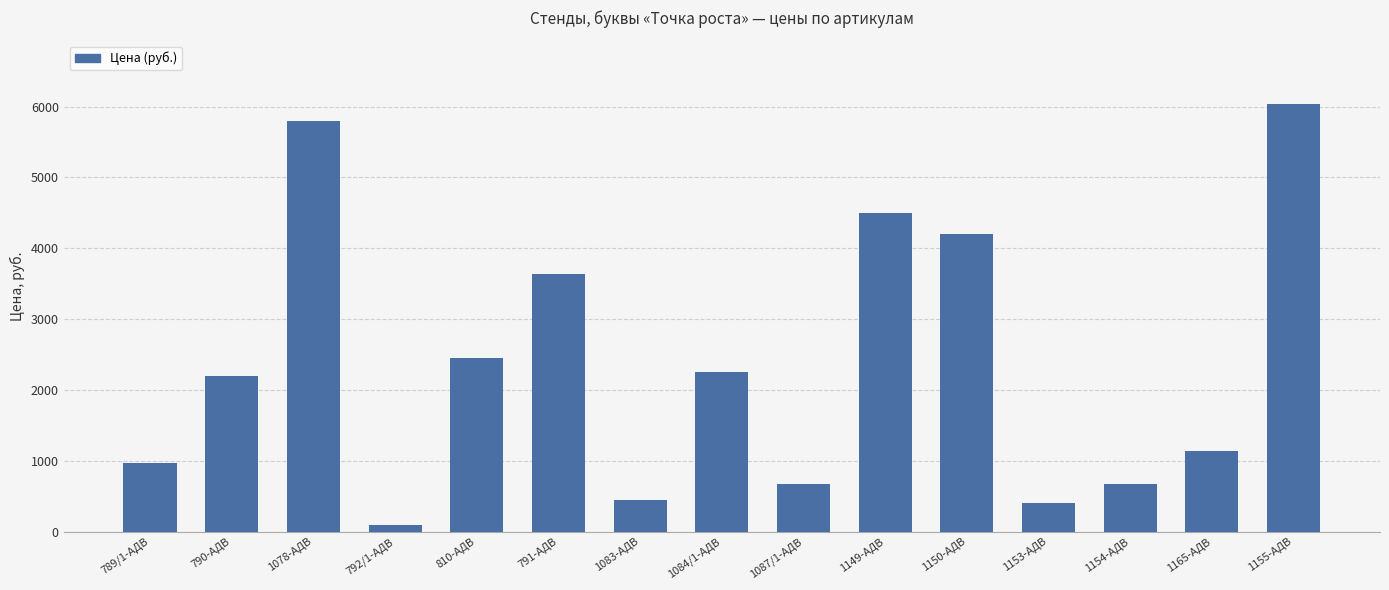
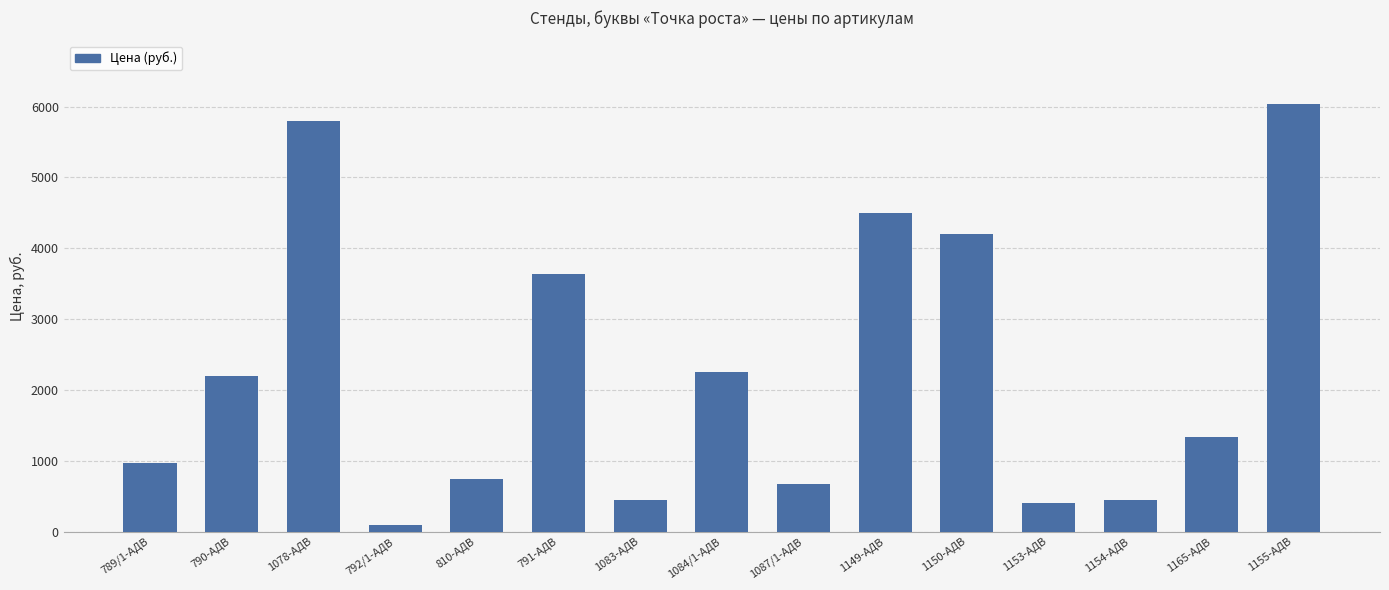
  {
    "789/1-АДВ": 1000,
    "790-АДВ": 2200,
    "1078-АДВ": 5800,
    "792/1-АДВ": 100,
-   "810-АДВ": 2500,
+   "810-АДВ": 700,
    "791-АДВ": 3600,
    "1083-АДВ": 400,
    "1084/1-АДВ": 2300,
    "1087/1-АДВ": 700,
    "1149-АДВ": 4500,
    "1150-АДВ": 4200,
    "1153-АДВ": 400,
-   "1154-АДВ": 700,
-   "1165-АДВ": 1100,
+   "1154-АДВ": 400,
+   "1165-АДВ": 1300,
    "1155-АДВ": 6000
  }
